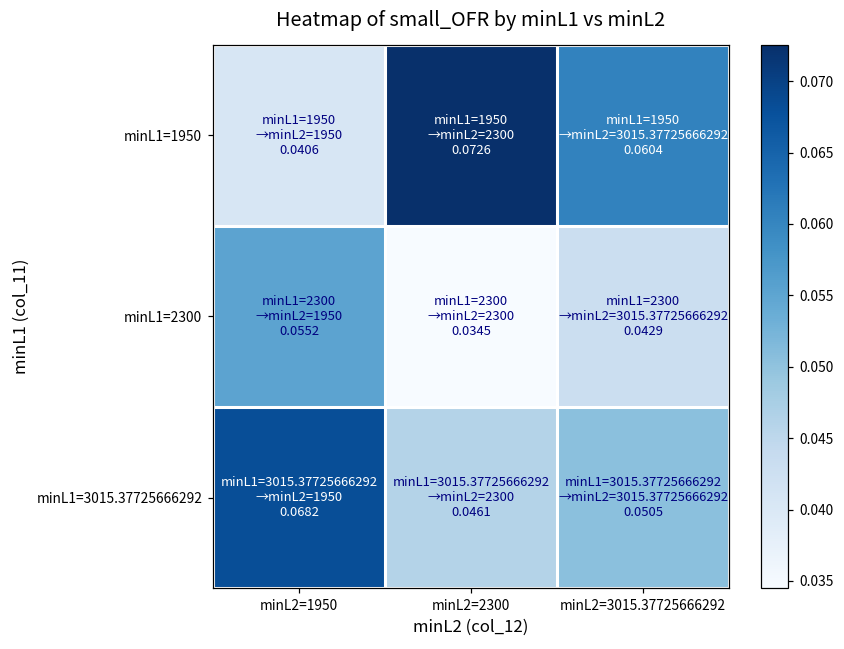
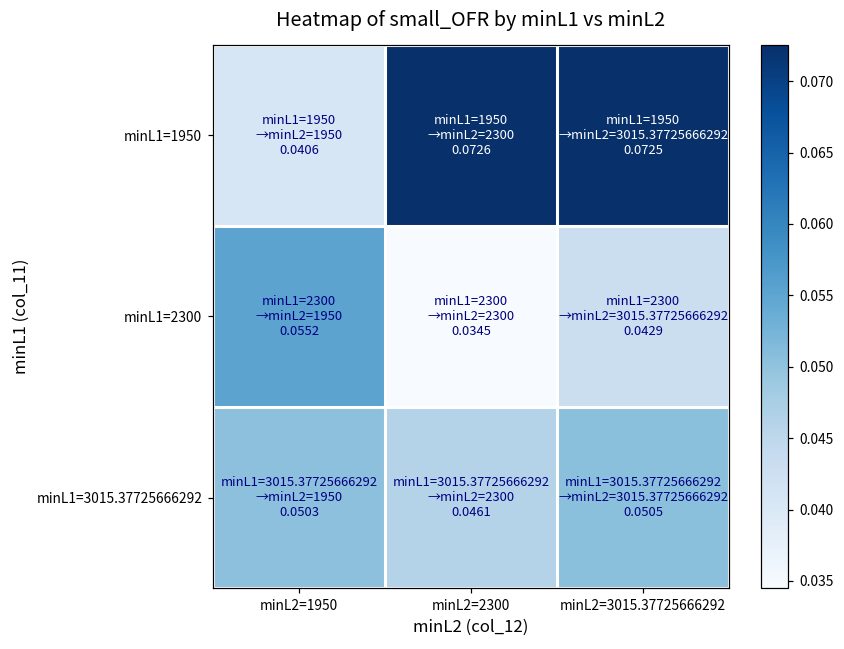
  {
    "minL1=1950": {
-     "minL2=3015.37725666292": 0.0604
+     "minL2=3015.37725666292": 0.0725
    },
    "minL1=3015.37725666292": {
-     "minL2=1950": 0.0682
+     "minL2=1950": 0.0503
    }
  }
